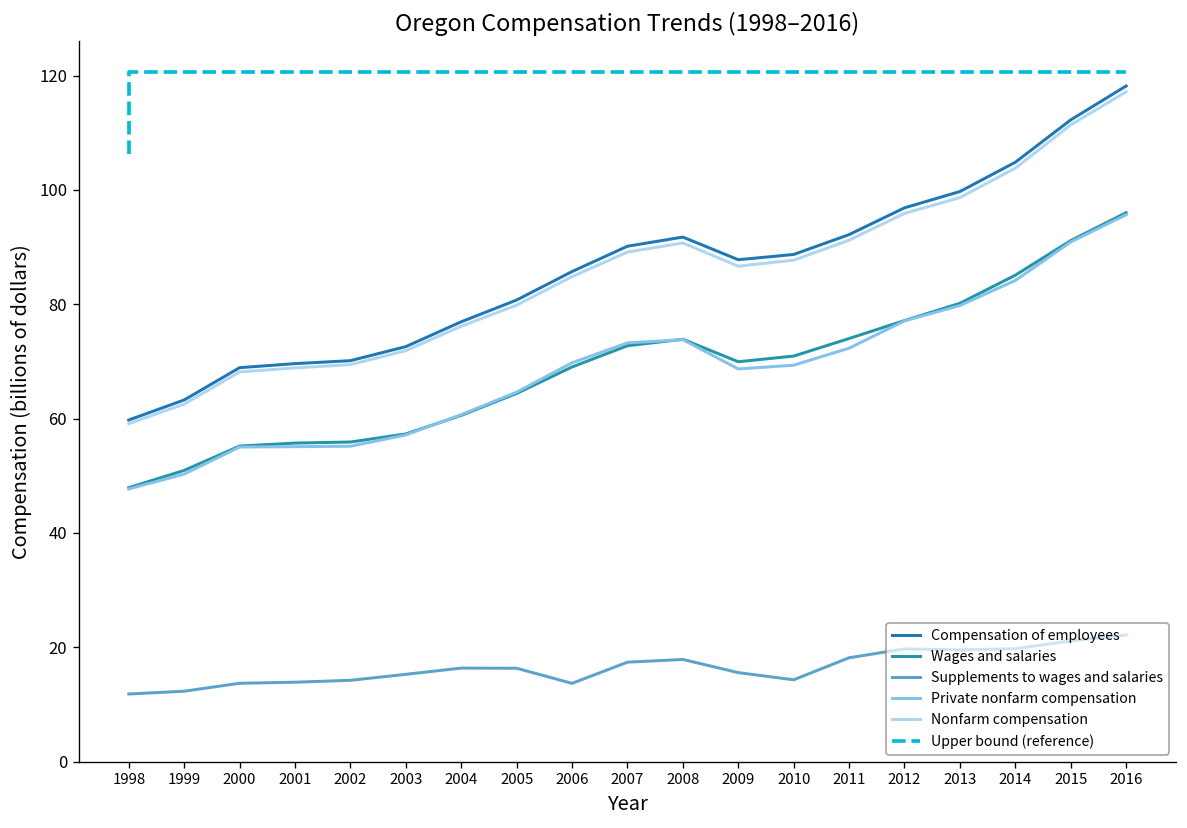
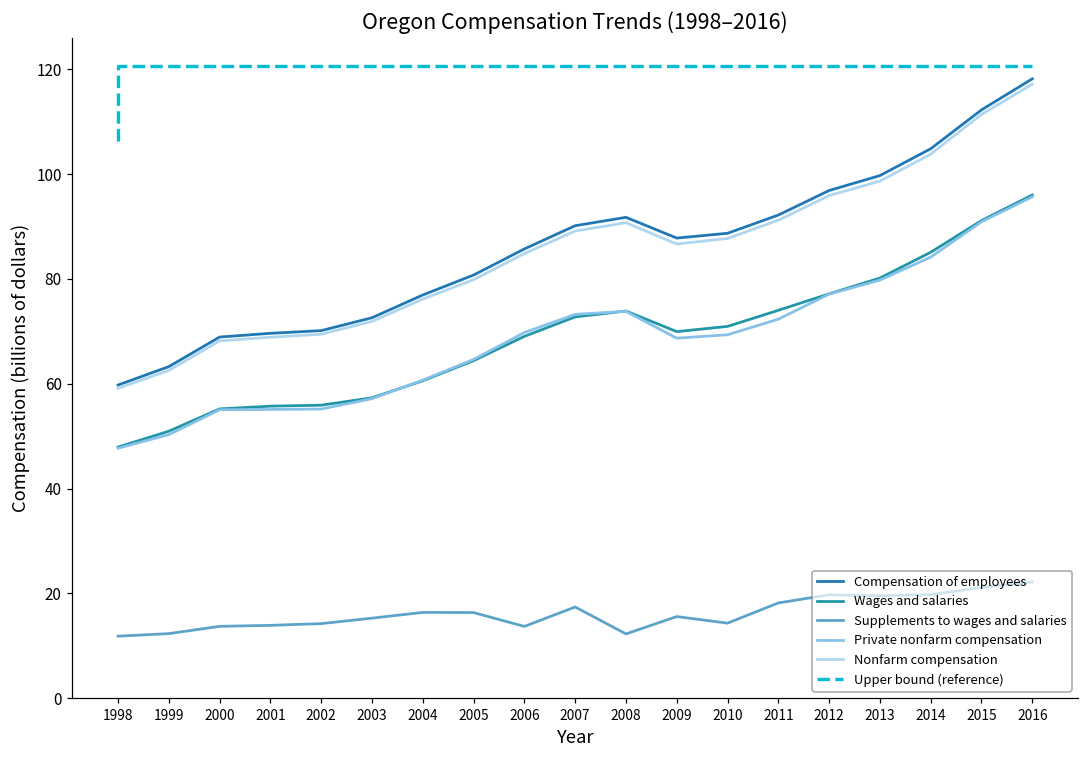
  {
    "Supplements to wages and salaries": {
      "1998": 12,
      "1999": 12,
      "2000": 14,
      "2001": 14,
      "2002": 14,
      "2003": 15,
      "2004": 16,
      "2005": 16,
      "2006": 14,
      "2007": 17,
-     "2008": 18,
+     "2008": 12,
      "2009": 16,
      "2010": 14,
      "2011": 18
    }
  }
